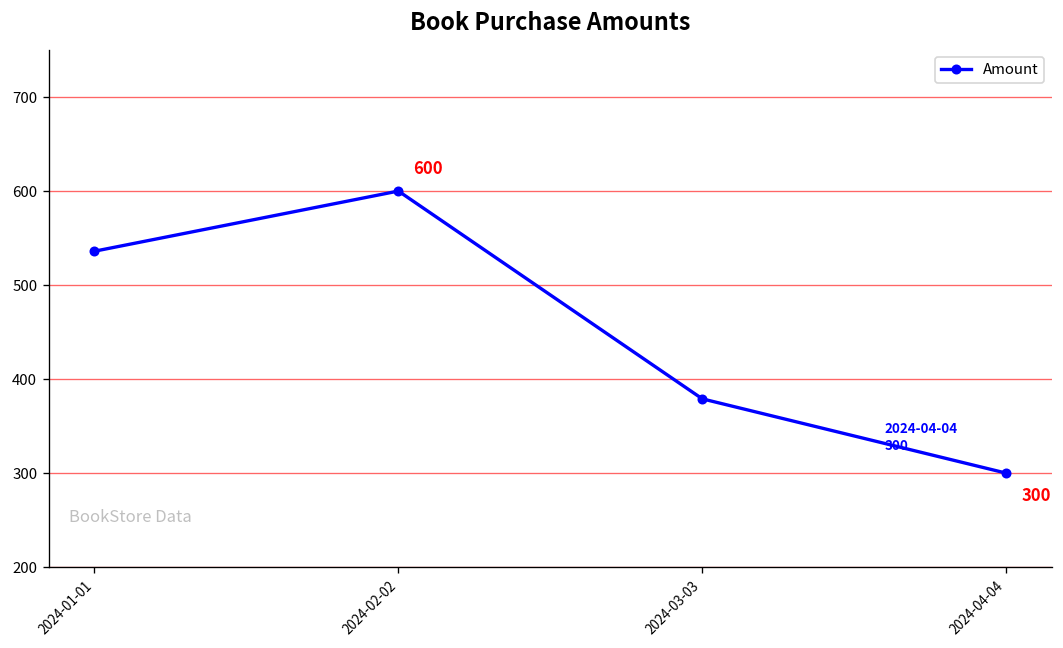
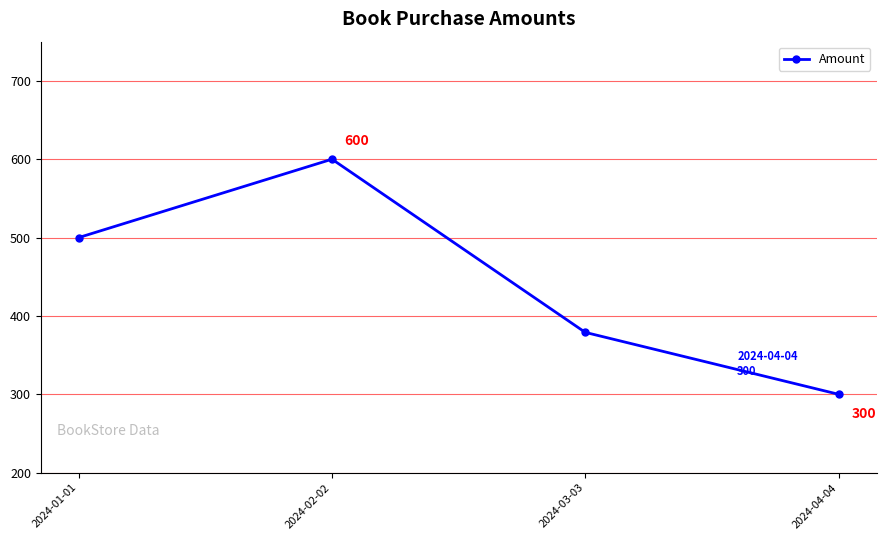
  {
-   "2024-01-01": 540,
+   "2024-01-01": 500,
    "2024-03-03": 380
  }
